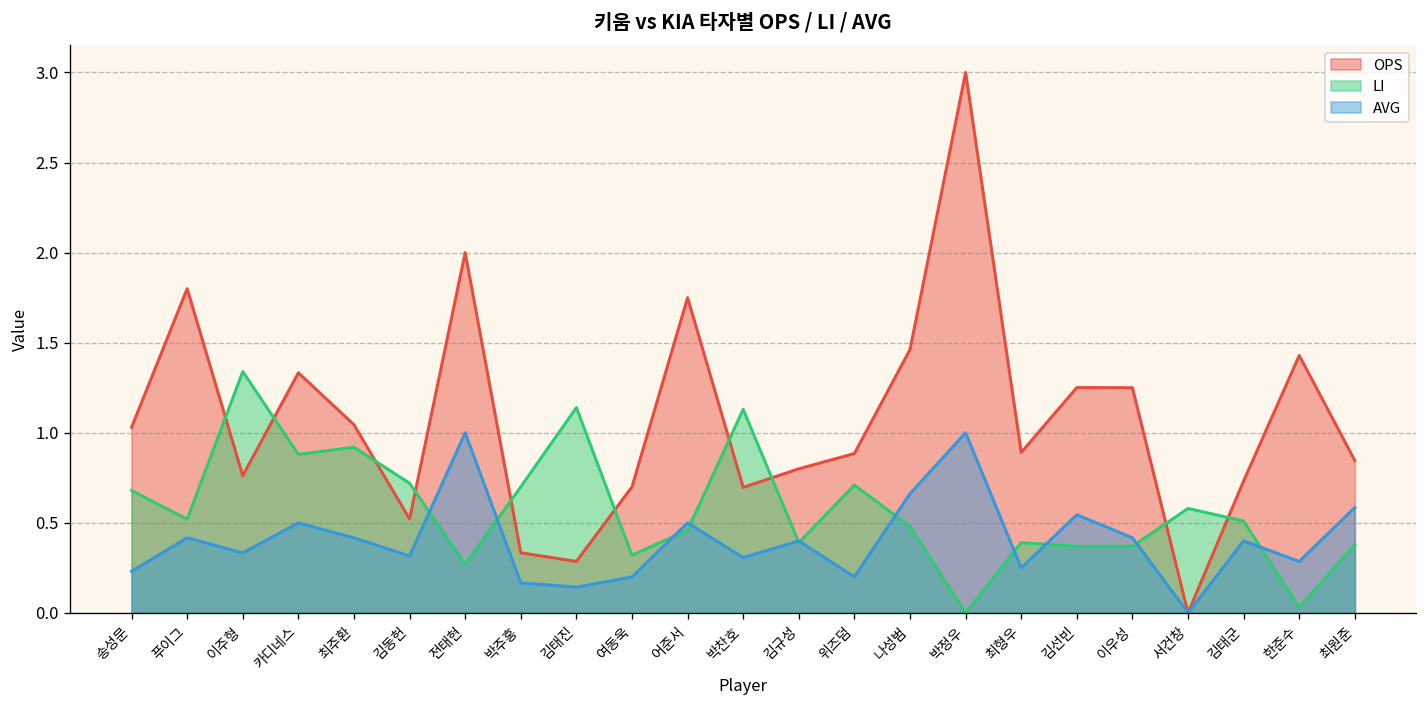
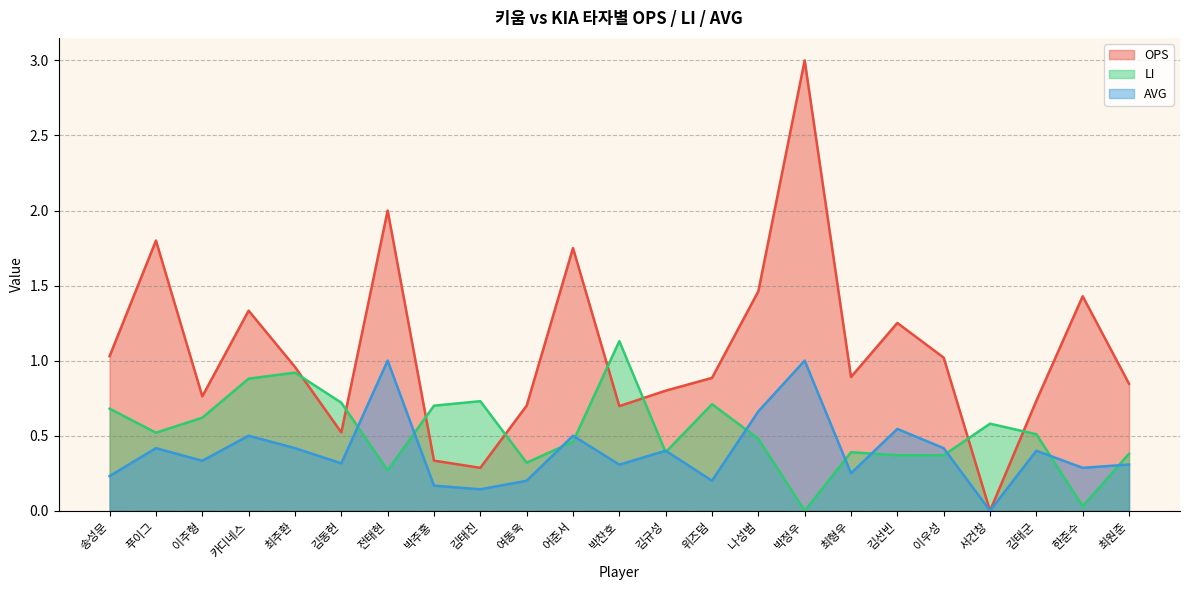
  {
    "OPS": {
      "송성문": 1.03,
      "푸이그": 1.80,
      "이주형": 0.76,
      "카디네스": 1.33,
-     "최주환": 1.05,
+     "최주환": 0.96,
      "김동헌": 0.52,
      "전태현": 2.00,
      "박주홍": 0.33,
      "김태진": 0.29,
      "여동욱": 0.70,
      "어준서": 1.75,
      "박찬호": 0.70,
      "김규성": 0.80,
      "위즈덤": 0.89,
      "나성범": 1.46,
      "박정우": 3.00,
      "최형우": 0.89,
      "김선빈": 1.25,
-     "이우성": 1.25,
+     "이우성": 1.02,
      "김태군": 0.73,
      "한준수": 1.43,
      "최원준": 0.85
    },
    "LI": {
      "송성문": 0.68,
      "푸이그": 0.52,
-     "이주형": 1.34,
+     "이주형": 0.62,
      "카디네스": 0.88,
      "최주환": 0.92,
      "김동헌": 0.72,
      "전태현": 0.27,
      "박주홍": 0.70,
-     "김태진": 1.14,
+     "김태진": 0.73,
      "여동욱": 0.32,
      "어준서": 0.46,
      "박찬호": 1.13,
      "위즈덤": 0.71,
      "나성범": 0.48,
      "박정우": 0.00,
      "최형우": 0.39,
      "김선빈": 0.37,
      "이우성": 0.37,
      "서건창": 0.58,
      "김태군": 0.51,
      "한준수": 0.03,
      "최원준": 0.38
    },
    "AVG": {
      "송성문": 0.23,
      "푸이그": 0.42,
      "이주형": 0.33,
      "카디네스": 0.50,
      "최주환": 0.42,
      "김동헌": 0.32,
      "전태현": 1.00,
      "박주홍": 0.17,
      "김태진": 0.14,
      "여동욱": 0.20,
      "어준서": 0.50,
      "박찬호": 0.31,
      "위즈덤": 0.20,
      "나성범": 0.66,
      "박정우": 1.00,
      "최형우": 0.25,
      "김선빈": 0.55,
      "이우성": 0.42,
      "김태군": 0.40,
      "한준수": 0.29,
-     "최원준": 0.59
+     "최원준": 0.31
    }
  }
